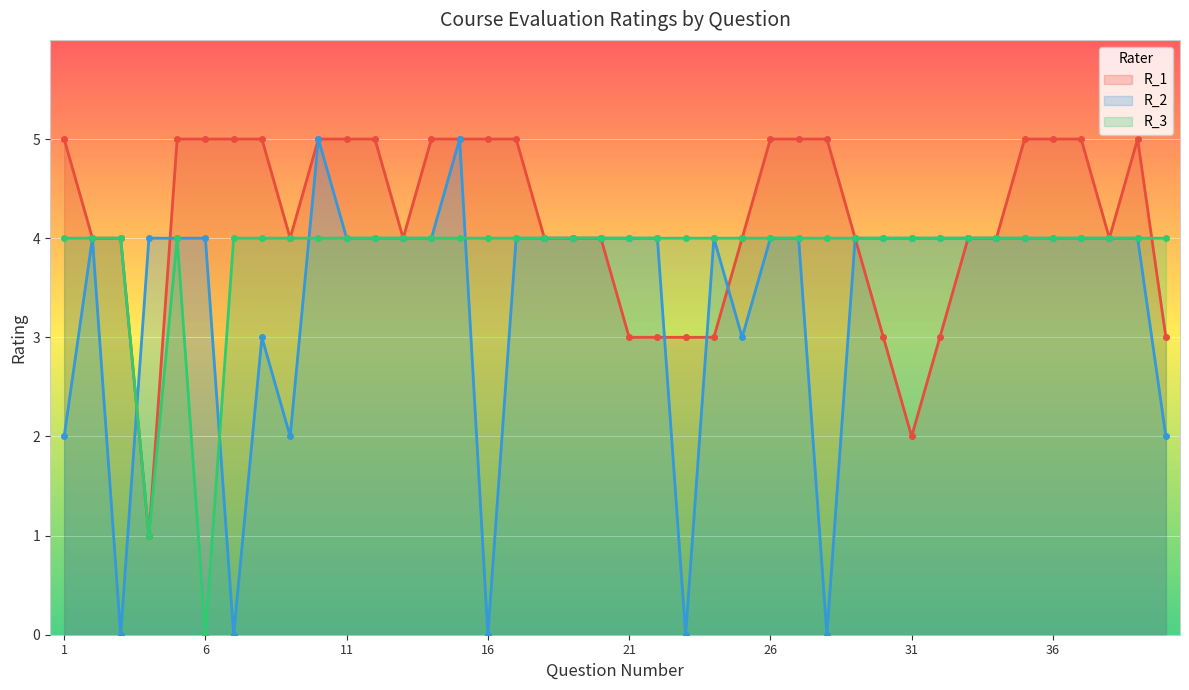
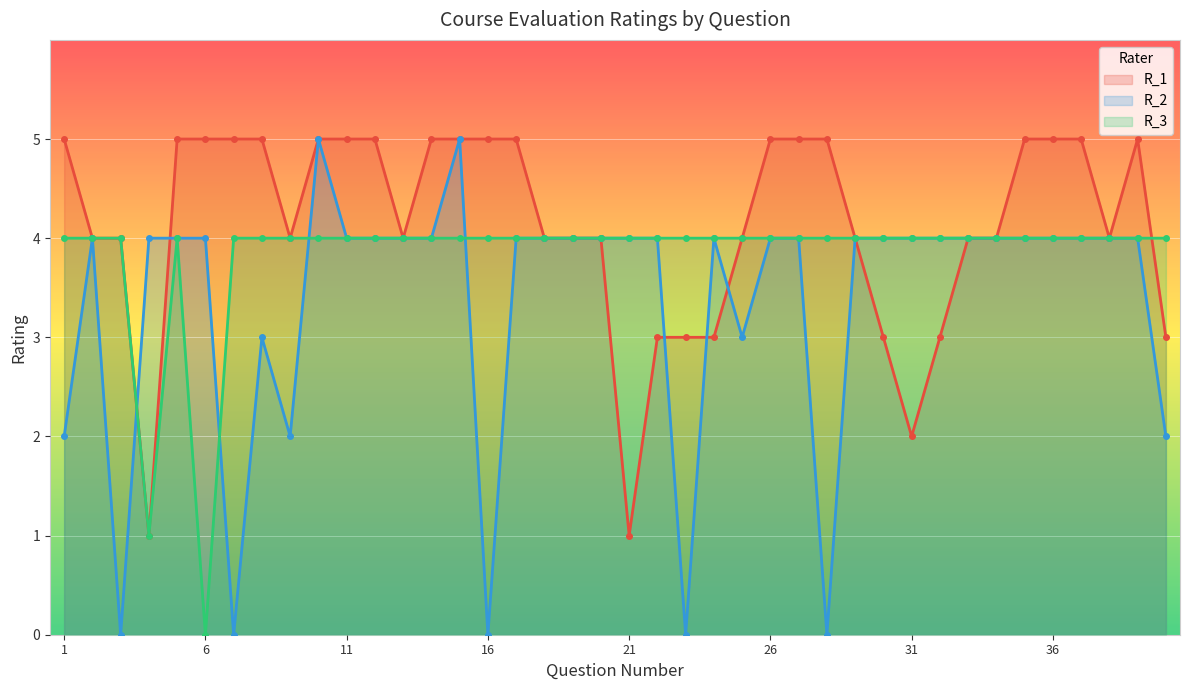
  {
    "R_1": {
      "1": 5,
      "6": 5,
      "11": 5,
      "16": 5,
-     "21": 3,
+     "21": 1,
      "26": 5,
      "31": 2,
      "36": 5
    }
  }
